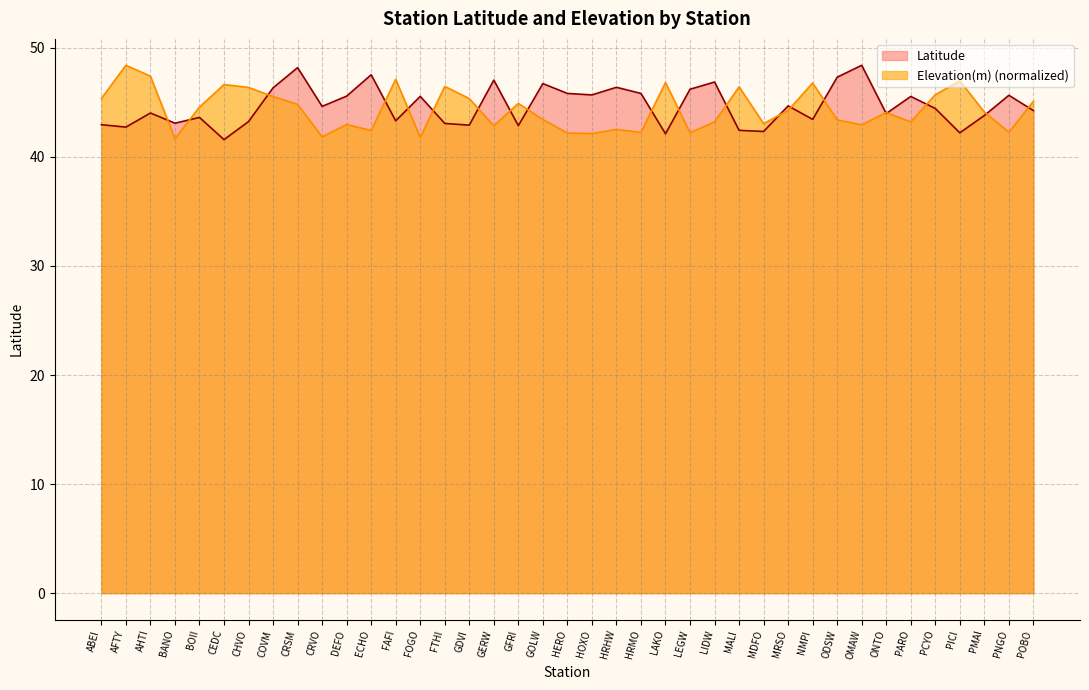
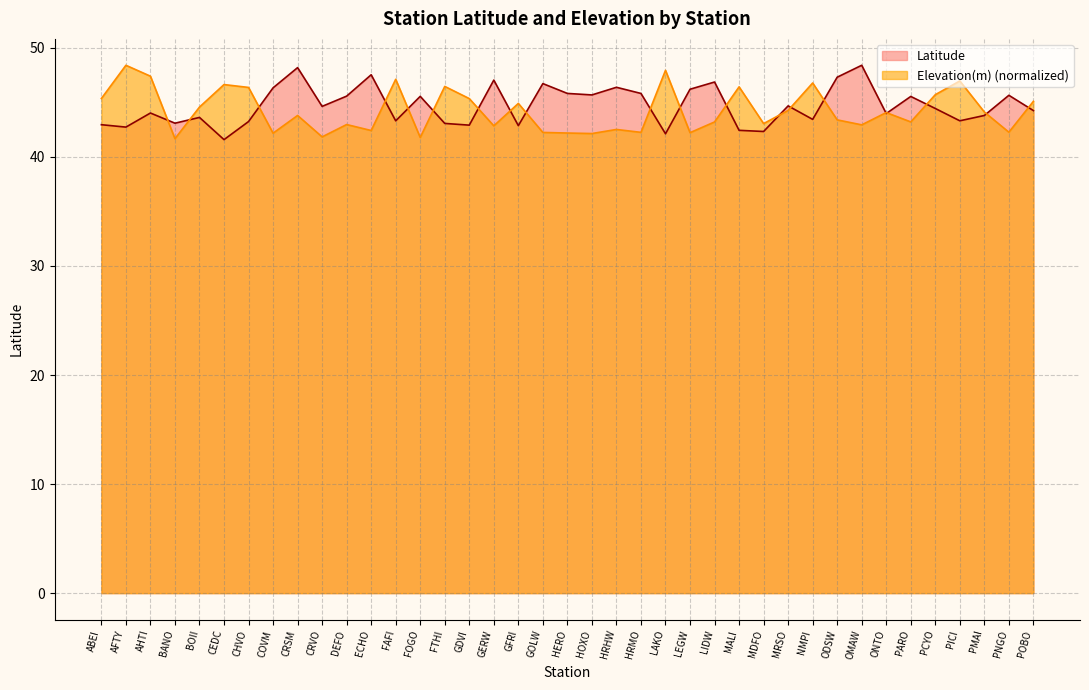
  {
    "Latitude": {
      "ABEI": 43.0,
      "AFTY": 42.7,
      "AHTI": 44.0,
      "BANO": 43.1,
      "BOII": 43.6,
      "CEDC": 41.6,
      "CHVO": 43.2,
      "COVM": 46.3,
      "CRSM": 48.2,
      "CRVO": 44.6,
      "DEFO": 45.6,
      "ECHO": 47.5,
      "FAFI": 43.3,
      "FOGO": 45.6,
      "FTHI": 43.1,
      "GDVI": 42.9,
      "GERW": 47.0,
      "GFRI": 42.9,
      "GOLW": 46.7,
      "HERO": 45.8,
      "HOXO": 45.7,
      "HRHW": 46.4,
      "HRMO": 45.8,
      "LAKO": 42.1,
      "LEGW": 46.2,
      "LIDW": 46.9,
      "MALI": 42.4,
      "MDFO": 42.3,
      "MRSO": 44.7,
      "NMPI": 43.4,
      "ODSW": 47.3,
      "OMAW": 48.4,
      "PARO": 45.5,
      "PCYO": 44.4,
-     "PICI": 42.2,
+     "PICI": 43.3,
      "PMAI": 43.8,
      "PNGO": 45.7,
      "POBO": 44.2
    },
    "Elevation(m) (normalized)": {
      "ABEI": 45.4,
      "AFTY": 48.4,
      "AHTI": 47.4,
      "BANO": 41.7,
      "BOII": 44.6,
      "CEDC": 46.6,
      "CHVO": 46.4,
-     "COVM": 45.5,
-     "CRSM": 44.8,
+     "COVM": 42.2,
+     "CRSM": 43.8,
      "CRVO": 41.8,
      "DEFO": 43.0,
      "ECHO": 42.4,
      "FAFI": 47.1,
      "FOGO": 41.8,
      "FTHI": 46.5,
      "GDVI": 45.3,
      "GERW": 42.8,
      "GFRI": 44.9,
-     "GOLW": 43.4,
+     "GOLW": 42.2,
      "HERO": 42.2,
      "HOXO": 42.1,
      "HRHW": 42.5,
      "HRMO": 42.3,
-     "LAKO": 46.8,
+     "LAKO": 47.9,
      "LEGW": 42.2,
      "LIDW": 43.2,
      "MALI": 46.4,
      "MDFO": 43.1,
      "MRSO": 44.3,
      "NMPI": 46.8,
      "ODSW": 43.4,
      "OMAW": 42.9,
      "PARO": 43.2,
      "PCYO": 45.7,
      "PMAI": 44.1,
      "PNGO": 42.3,
      "POBO": 45.1
    }
  }
